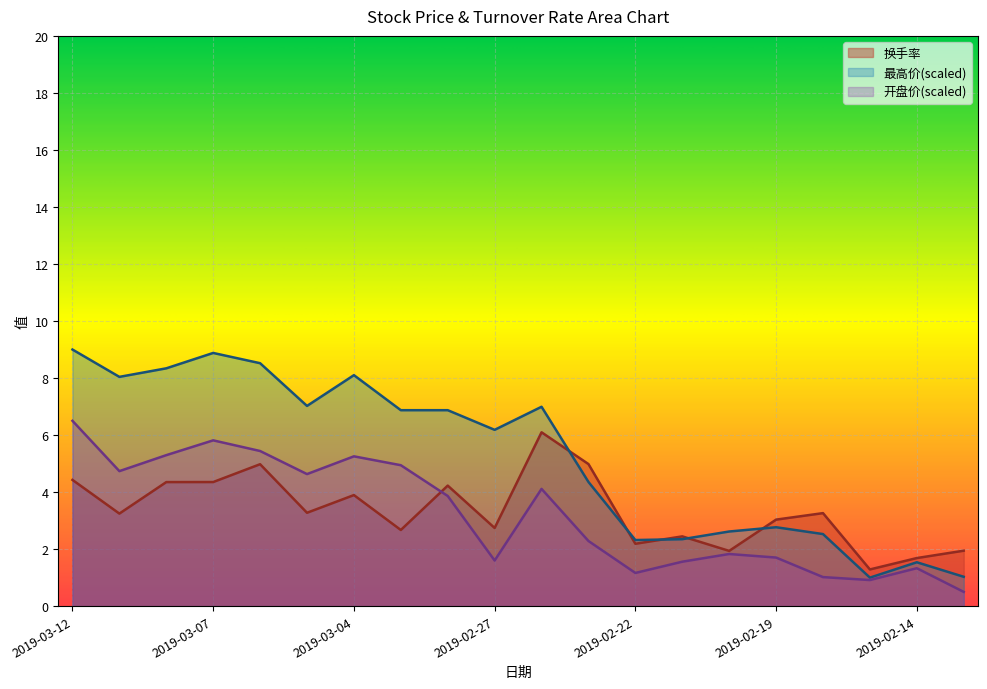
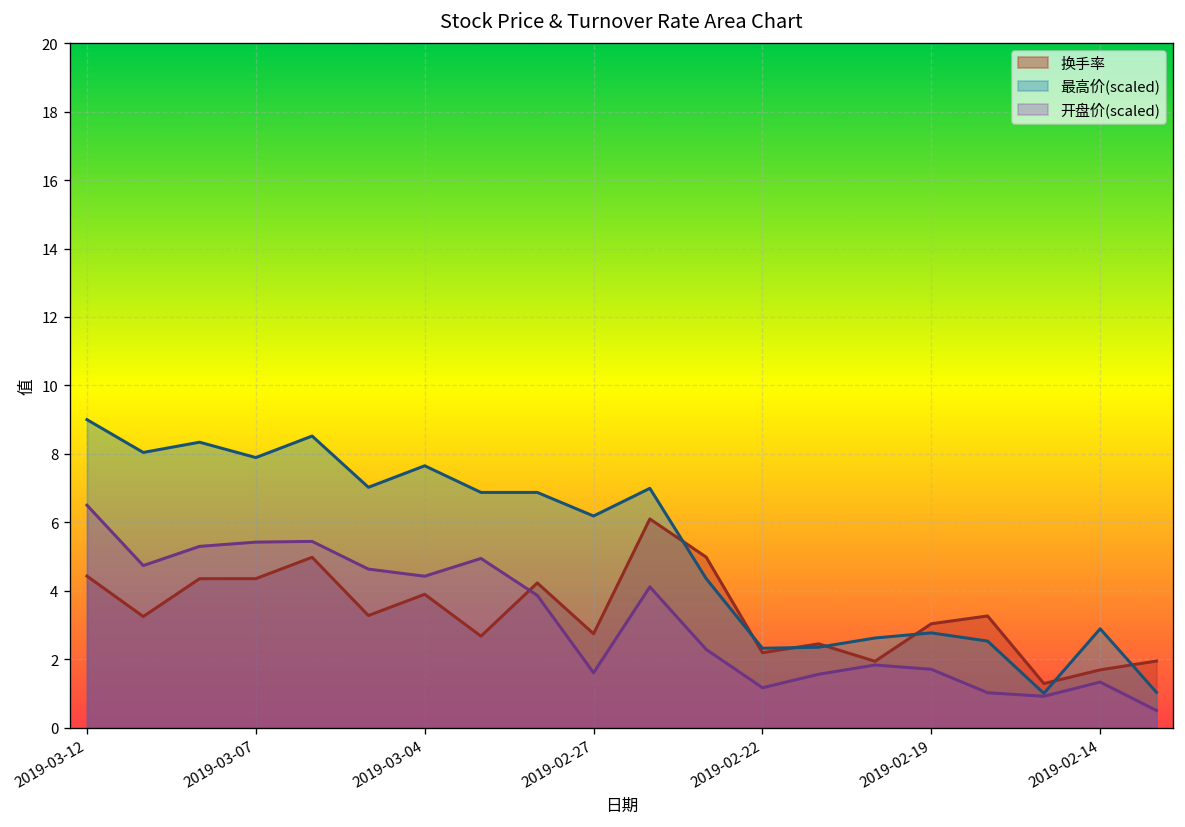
  {
    "换手率": {
      "2019-03-12": 4.4,
      "2019-03-07": 4.4,
      "2019-03-04": 3.9,
      "2019-02-27": 2.7,
      "2019-02-22": 2.2,
      "2019-02-19": 3.0,
      "2019-02-14": 1.7
    },
    "最高价(scaled)": {
      "2019-03-12": 9.0,
-     "2019-03-07": 8.9,
-     "2019-03-04": 8.1,
+     "2019-03-07": 7.9,
+     "2019-03-04": 7.7,
      "2019-02-27": 6.2,
      "2019-02-22": 2.3,
      "2019-02-19": 2.8,
-     "2019-02-14": 1.5
+     "2019-02-14": 2.9
    },
    "开盘价(scaled)": {
      "2019-03-12": 6.5,
-     "2019-03-07": 5.8,
-     "2019-03-04": 5.3,
+     "2019-03-07": 5.4,
+     "2019-03-04": 4.4,
      "2019-02-27": 1.6,
      "2019-02-22": 1.2,
      "2019-02-19": 1.7,
      "2019-02-14": 1.3
    }
  }
